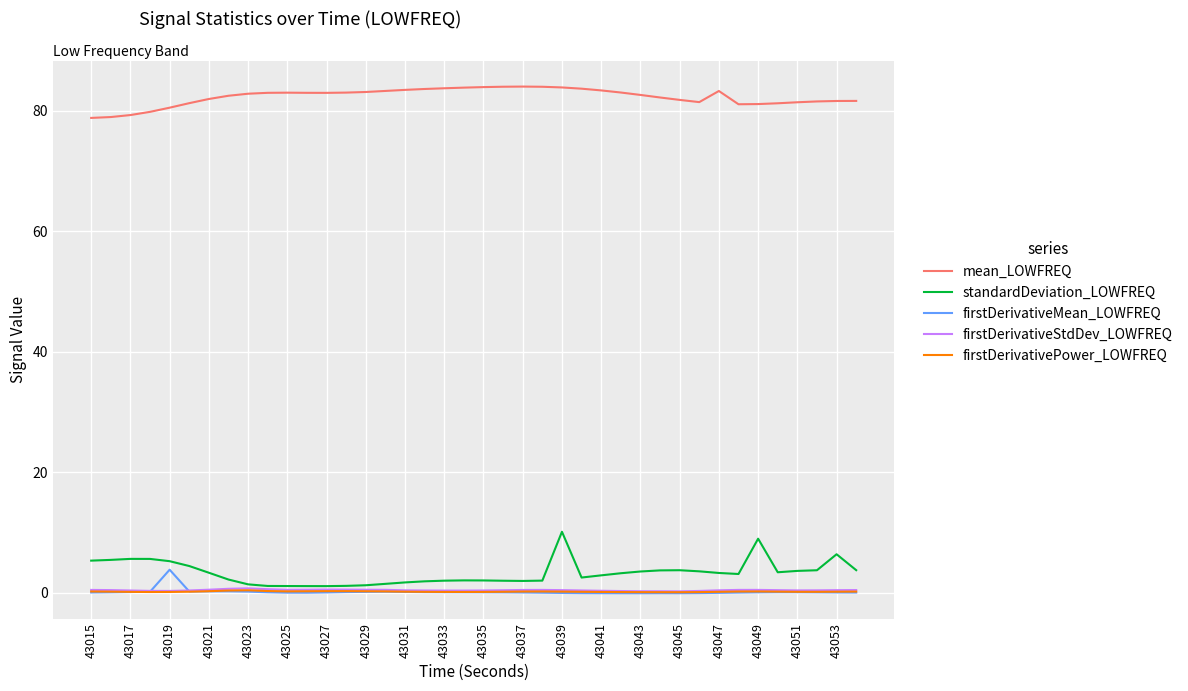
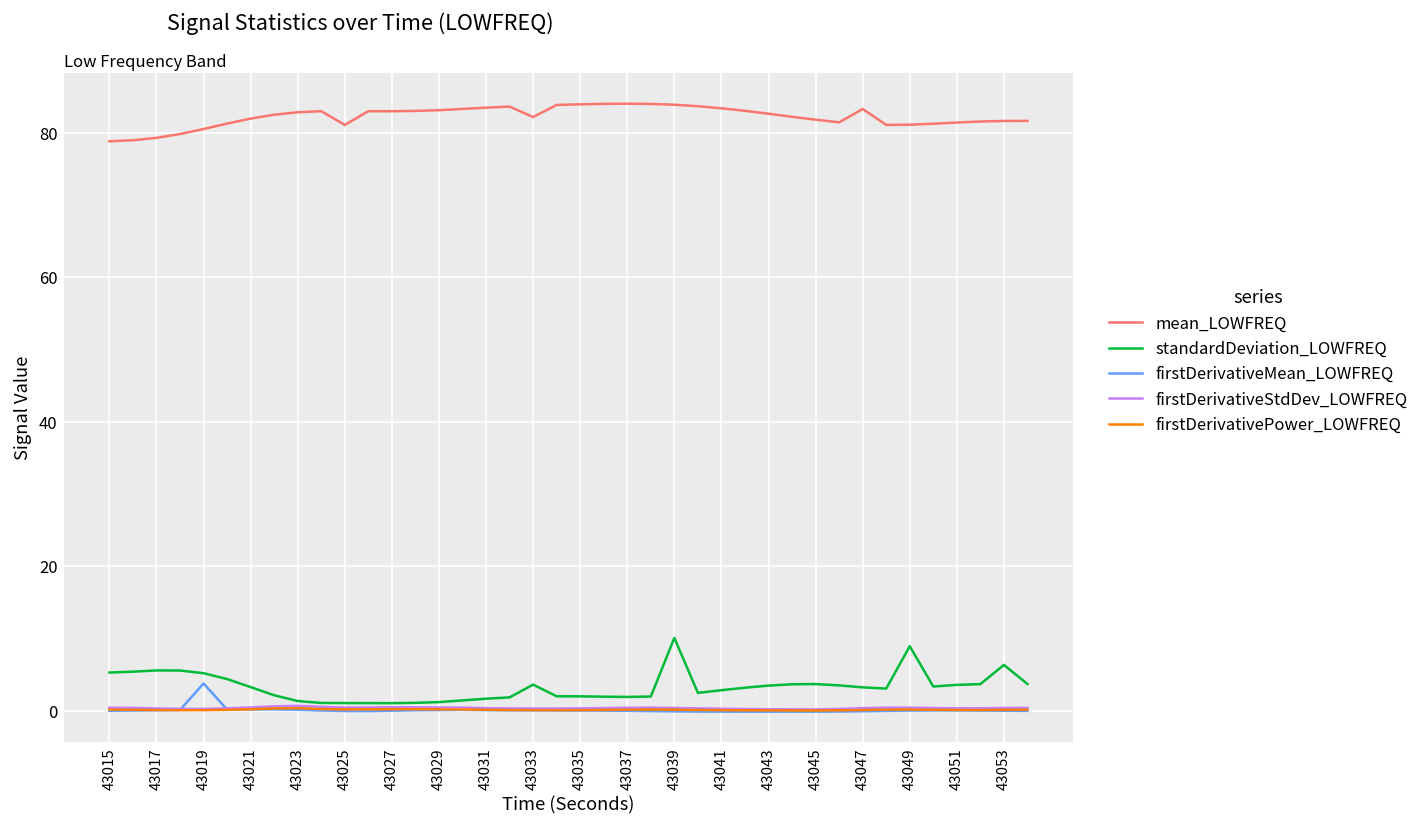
  {
    "mean_LOWFREQ": {
      "43015": 79,
      "43017": 79,
      "43019": 81,
      "43021": 82,
      "43023": 83,
-     "43025": 83,
+     "43025": 81,
      "43027": 83,
      "43029": 83,
      "43031": 84,
-     "43033": 84,
+     "43033": 82,
      "43035": 84,
      "43037": 84,
      "43039": 84,
      "43041": 83,
      "43043": 83,
      "43045": 82,
      "43047": 83,
      "43049": 81,
      "43051": 81,
      "43053": 82
    },
    "standardDeviation_LOWFREQ": {
      "43015": 5,
      "43017": 6,
      "43019": 5,
      "43021": 3,
      "43023": 1,
      "43025": 1,
      "43027": 1,
      "43029": 1,
      "43031": 2,
-     "43033": 2,
+     "43033": 4,
      "43035": 2,
      "43037": 2,
      "43039": 10,
      "43041": 3,
      "43043": 3,
      "43045": 4,
      "43047": 3,
      "43049": 9,
      "43051": 4,
      "43053": 6
    },
    "firstDerivativeMean_LOWFREQ": {
      "43019": 4
    }
  }
